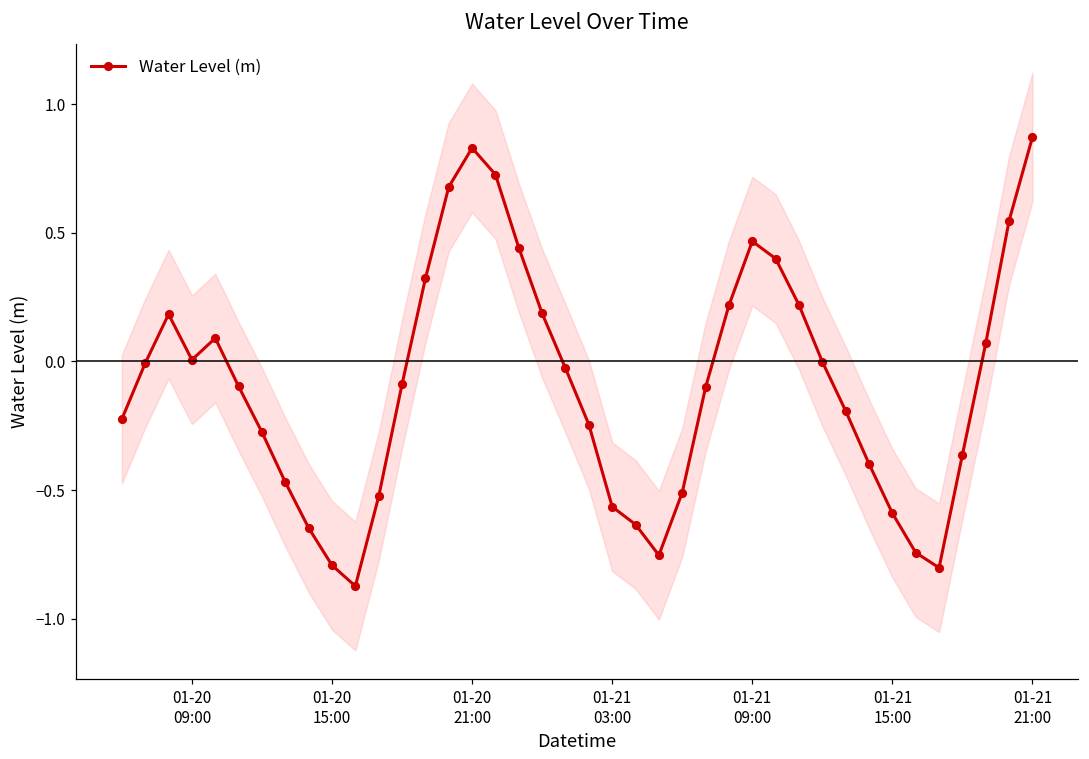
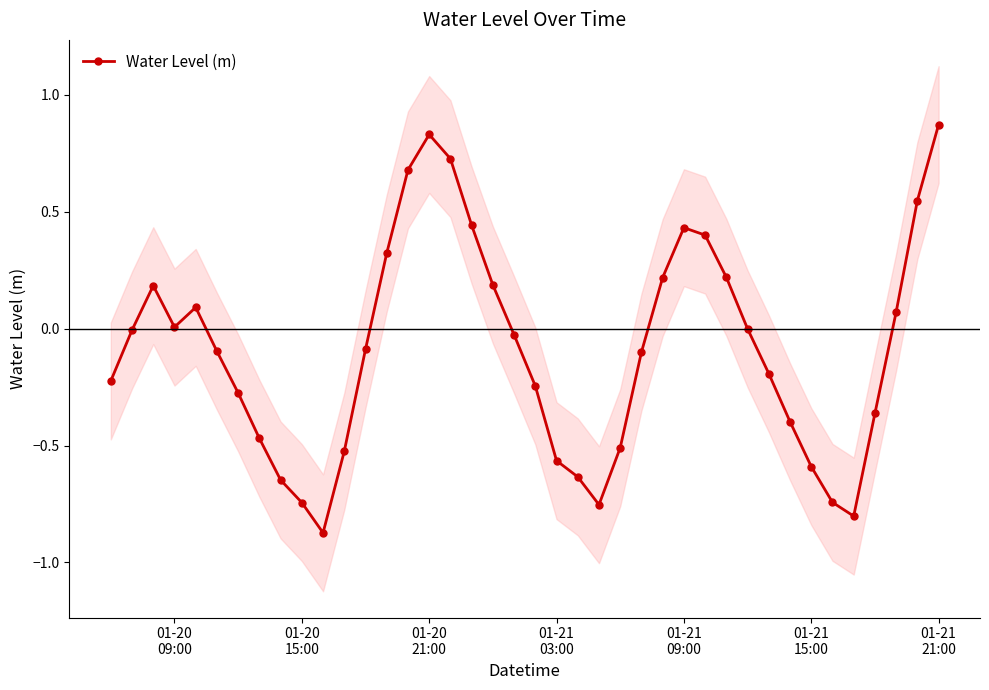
  {
    "Water Level (m)": {
      "01-20 09:00": 0.01,
-     "01-20 15:00": -0.79,
+     "01-20 15:00": -0.74,
      "01-20 21:00": 0.83,
      "01-21 03:00": -0.56,
-     "01-21 09:00": 0.47,
+     "01-21 09:00": 0.43,
      "01-21 15:00": -0.59,
      "01-21 21:00": 0.87
    }
  }
